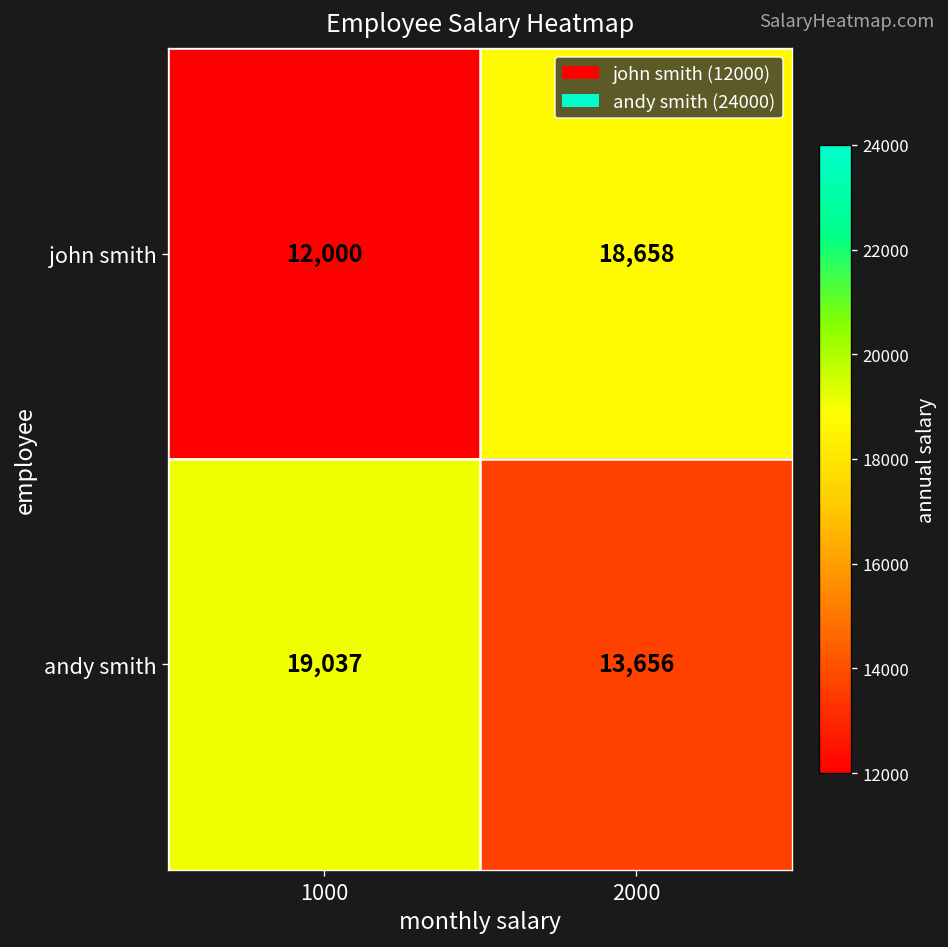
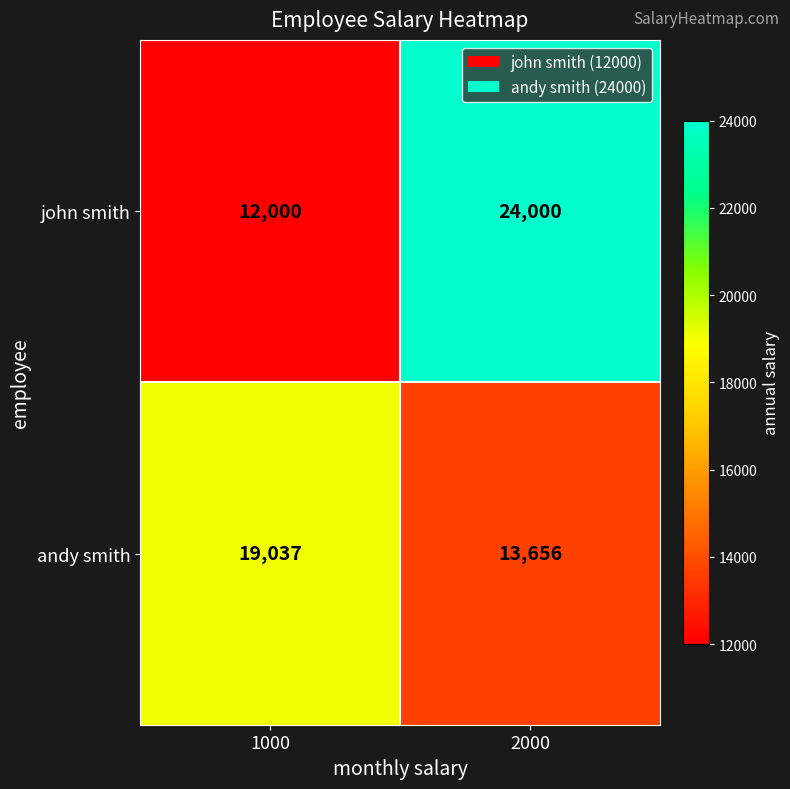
  {
    "john smith": {
      "1000": "12,000",
-     "2000": "18,658"
+     "2000": "24,000"
    },
    "andy smith": {
      "1000": "19,037",
      "2000": "13,656"
    }
  }
